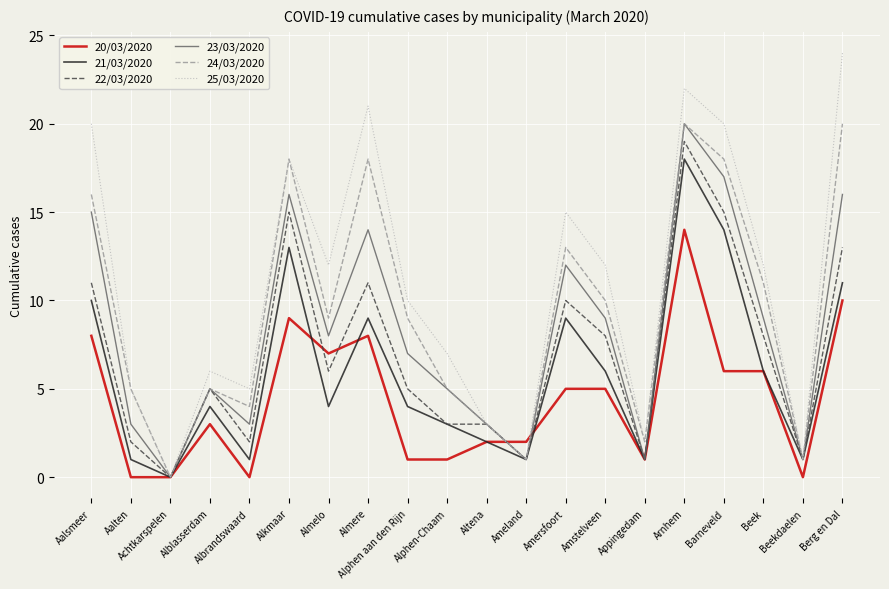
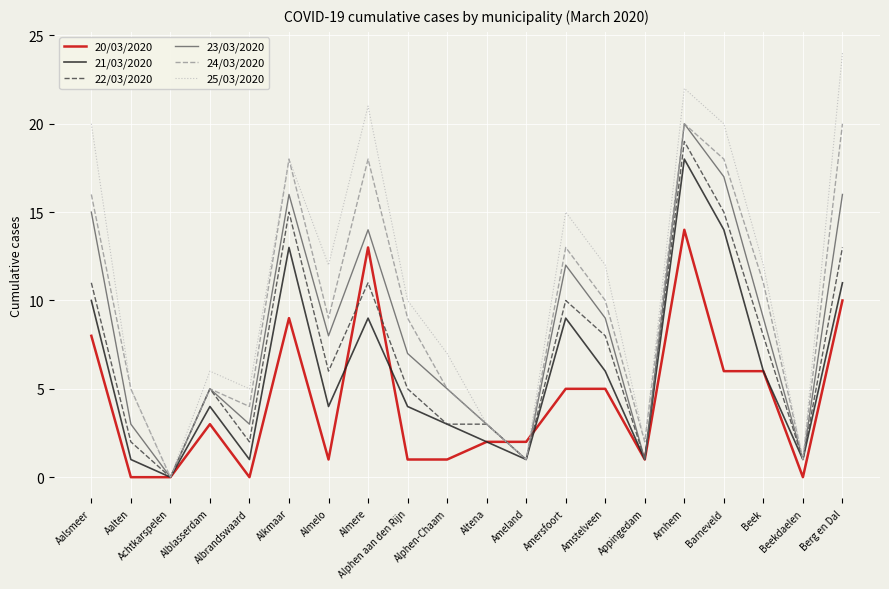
  {
    "20/03/2020": {
      "Aalsmeer": 8,
      "Aalten": 0,
      "Alblasserdam": 3,
      "Albrandswaard": 0,
      "Alkmaar": 9,
-     "Almelo": 7,
-     "Almere": 8,
+     "Almelo": 1,
+     "Almere": 13,
      "Alphen aan den Rijn": 1,
      "Alphen-Chaam": 1,
      "Ameland": 2,
      "Amersfoort": 5,
      "Amstelveen": 5,
      "Arnhem": 14,
      "Barneveld": 6,
      "Beekdaelen": 0,
      "Berg en Dal": 10
    }
  }
